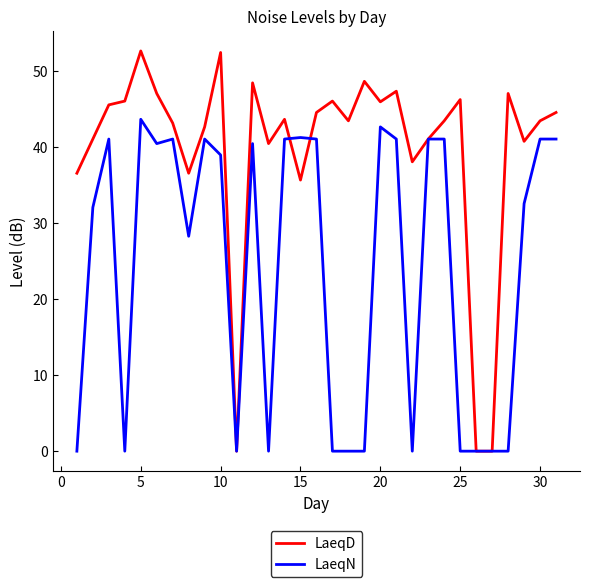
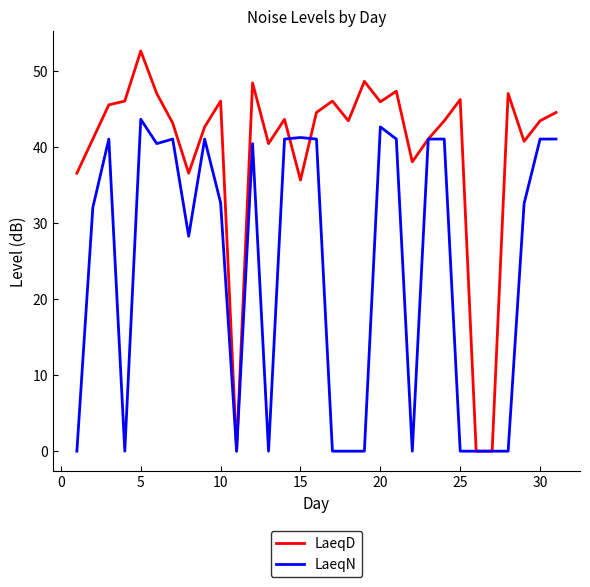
  {
    "LaeqD": {
      "5": 53,
-     "10": 53,
+     "10": 46,
      "15": 36,
      "20": 46,
      "25": 46,
      "30": 44
    },
    "LaeqN": {
      "5": 44,
-     "10": 39,
+     "10": 33,
      "15": 41,
      "20": 43,
      "25": 0,
      "30": 41
    }
  }
